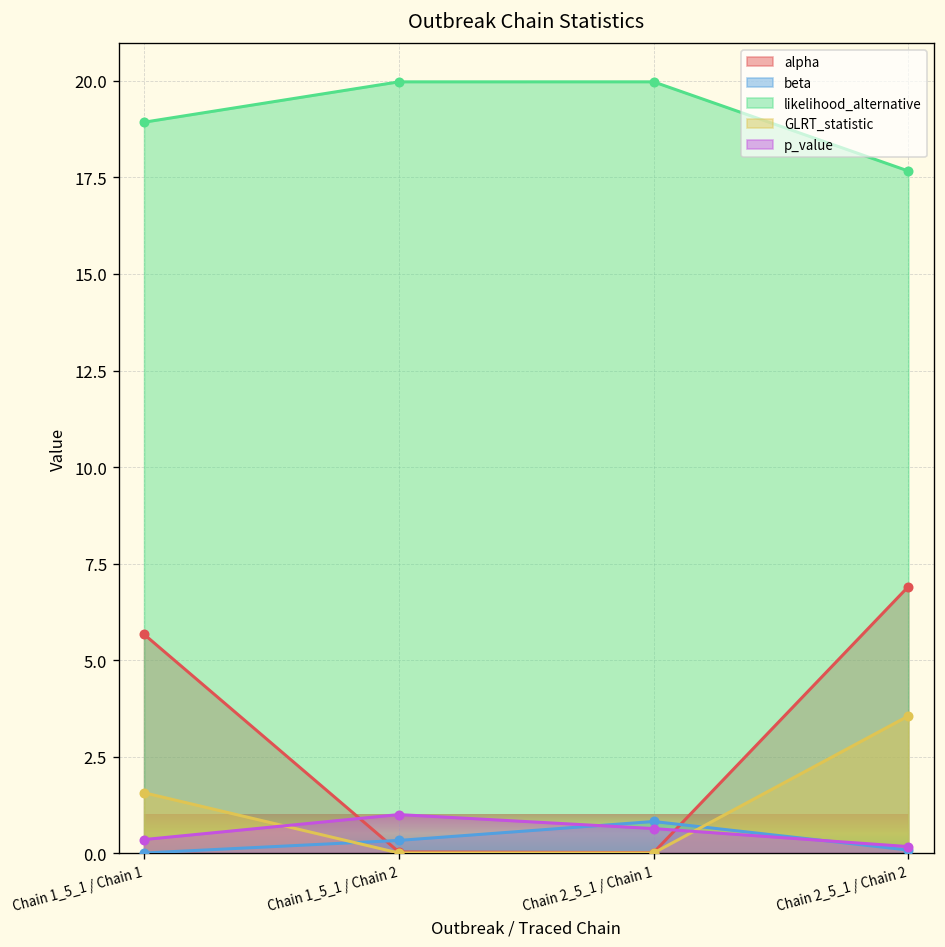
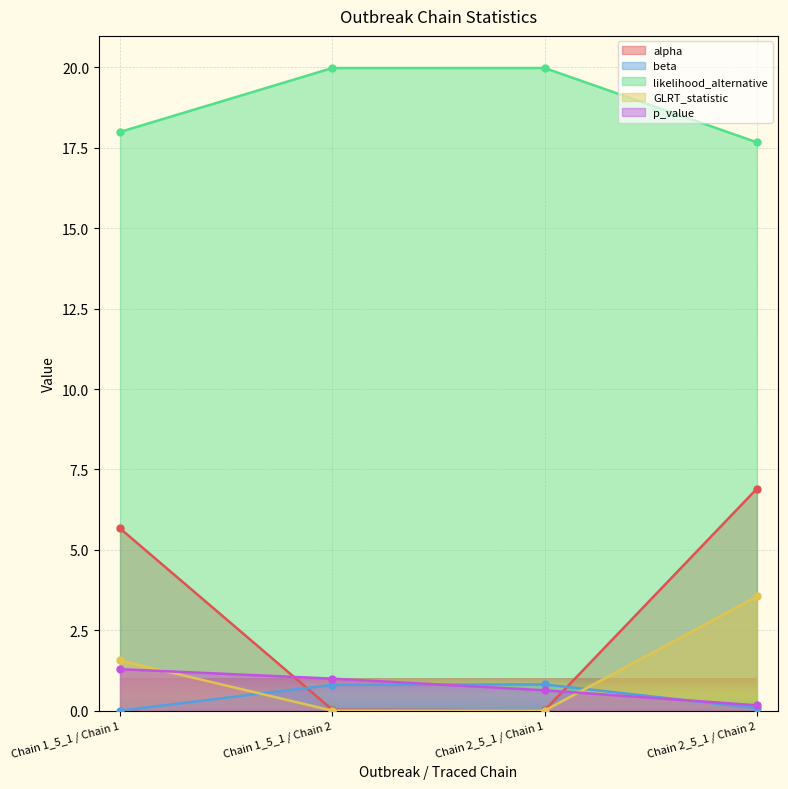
  {
    "alpha": {
      "Chain 1_5_1 / Chain 1": 5.7,
      "Chain 2_5_1 / Chain 2": 6.9
    },
    "beta": {
      "Chain 1_5_1 / Chain 1": 0.0,
-     "Chain 1_5_1 / Chain 2": 0.3,
+     "Chain 1_5_1 / Chain 2": 0.8,
      "Chain 2_5_1 / Chain 1": 0.8,
      "Chain 2_5_1 / Chain 2": 0.1
    },
    "likelihood_alternative": {
-     "Chain 1_5_1 / Chain 1": 18.9,
+     "Chain 1_5_1 / Chain 1": 18.0,
      "Chain 1_5_1 / Chain 2": 20.0,
      "Chain 2_5_1 / Chain 1": 20.0,
      "Chain 2_5_1 / Chain 2": 17.7
    },
    "GLRT_statistic": {
      "Chain 1_5_1 / Chain 1": 1.6,
      "Chain 2_5_1 / Chain 2": 3.6
    },
    "p_value": {
-     "Chain 1_5_1 / Chain 1": 0.4,
+     "Chain 1_5_1 / Chain 1": 1.3,
      "Chain 1_5_1 / Chain 2": 1.0,
      "Chain 2_5_1 / Chain 1": 0.6,
      "Chain 2_5_1 / Chain 2": 0.2
    }
  }
